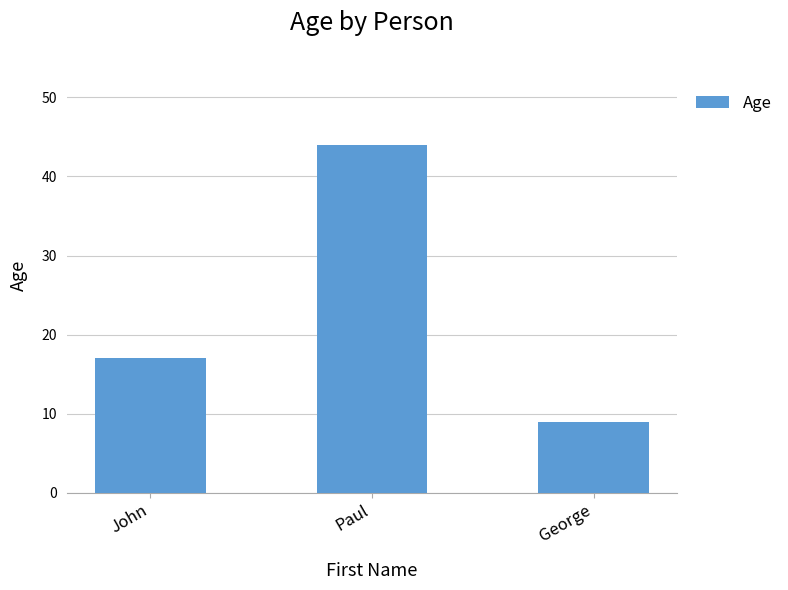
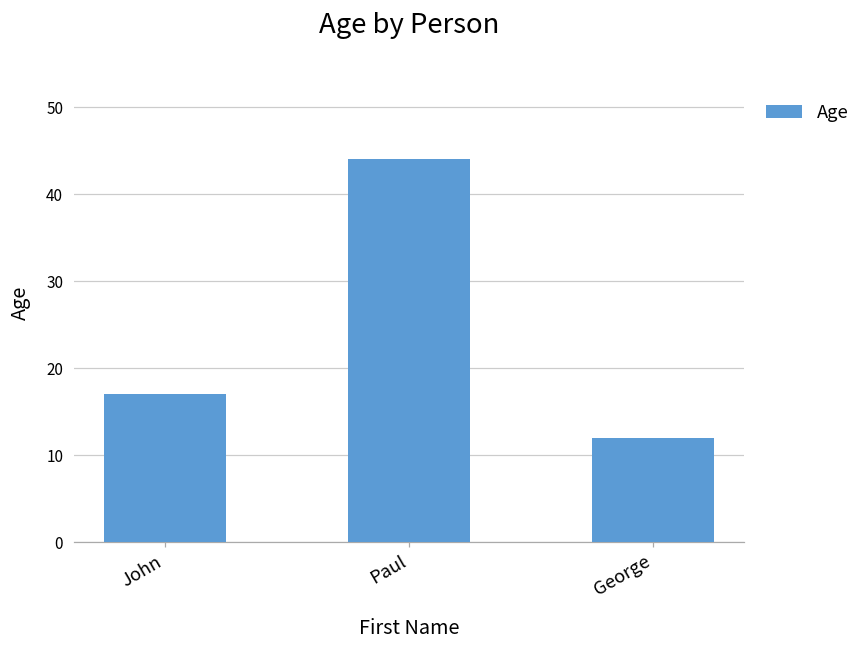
  {
    "John": 17,
    "Paul": 44,
-   "George": 9
+   "George": 12
  }
